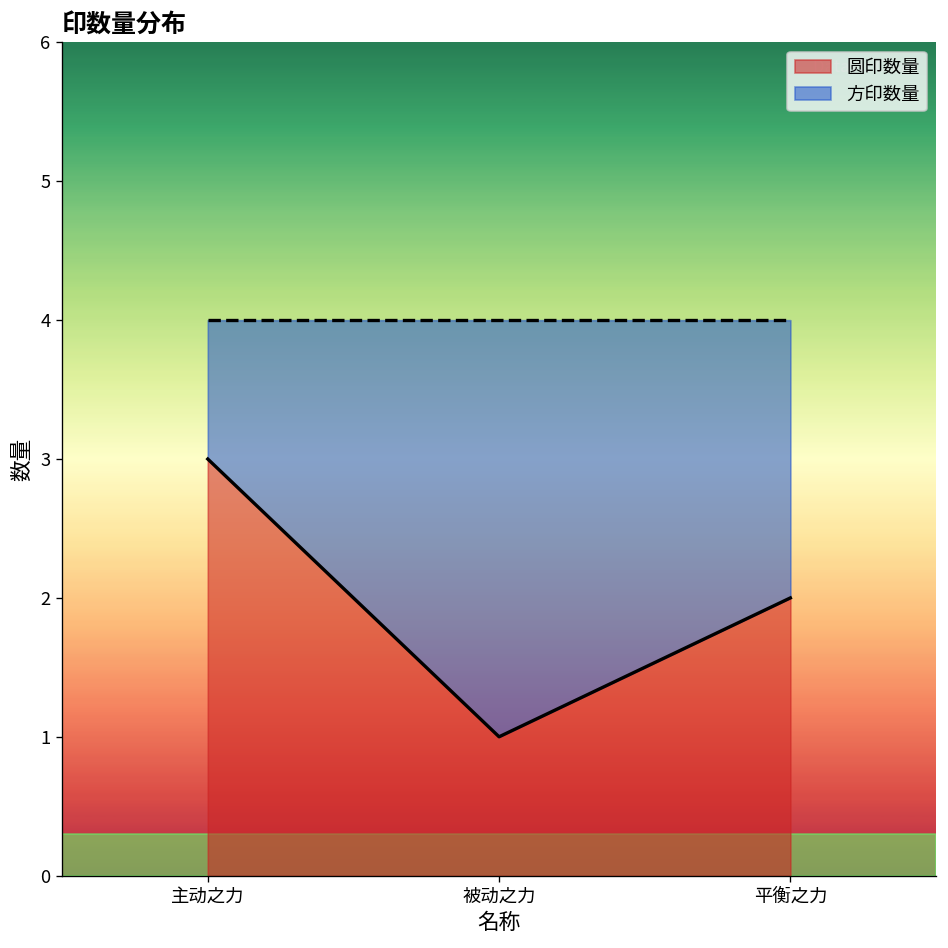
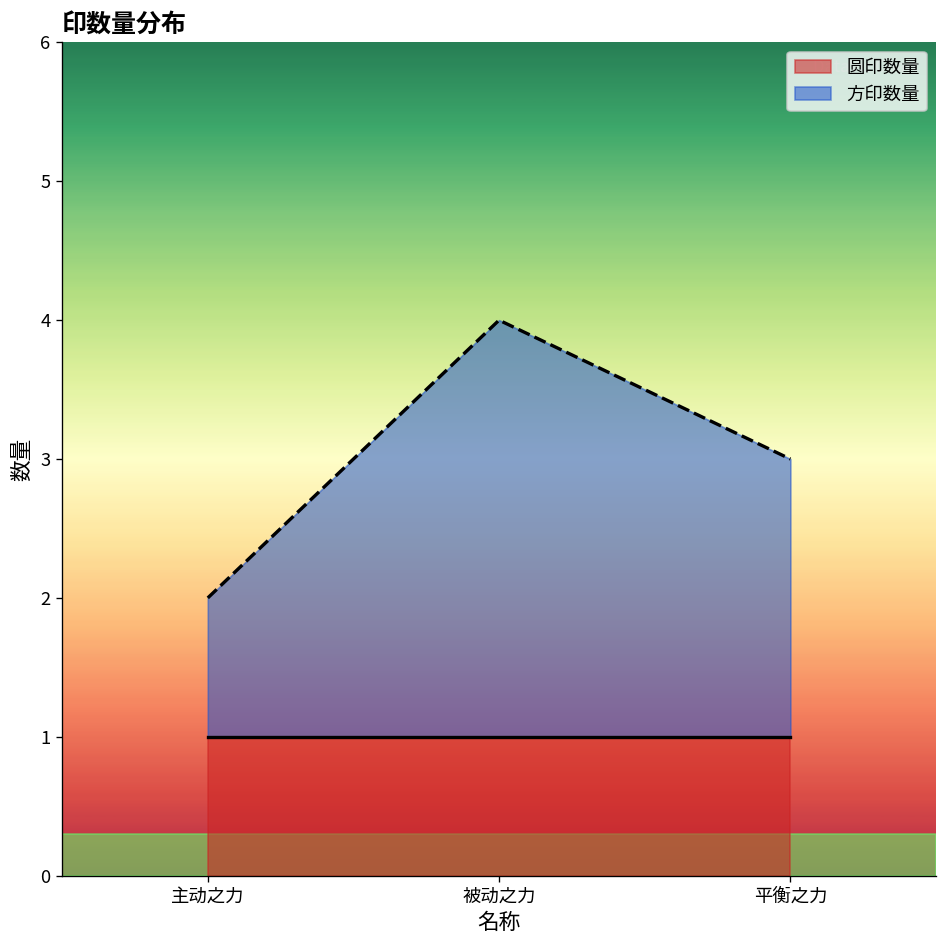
  {
    "圆印数量": {
-     "主动之力": 3,
+     "主动之力": 1,
      "被动之力": 1,
-     "平衡之力": 2
+     "平衡之力": 1
    },
    "方印数量": {
      "主动之力": 1,
      "被动之力": 3,
      "平衡之力": 2
    }
  }
